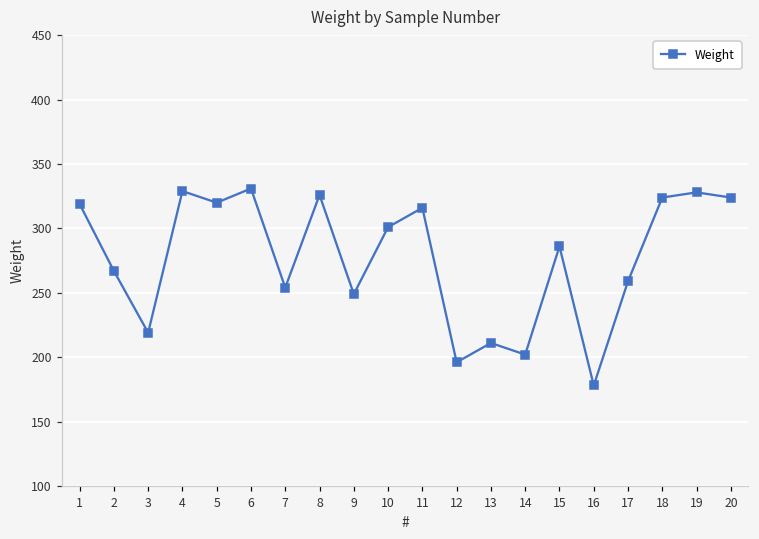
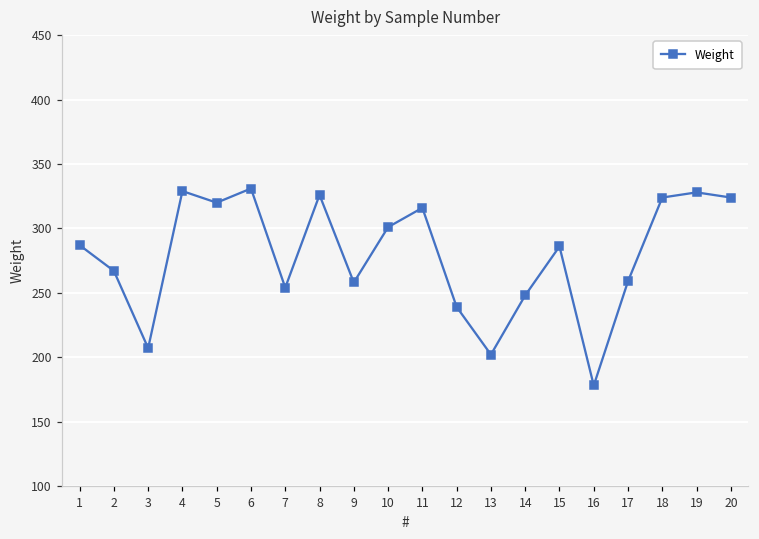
  {
-   "1": 319,
+   "1": 287,
    "2": 267,
-   "3": 219,
+   "3": 207,
    "4": 329,
    "5": 320,
    "6": 331,
    "7": 254,
    "8": 326,
-   "9": 249,
+   "9": 258,
    "10": 301,
    "11": 316,
-   "12": 196,
-   "13": 211,
-   "14": 202,
+   "12": 239,
+   "13": 202,
+   "14": 248,
    "15": 286,
    "16": 178,
    "17": 259,
    "18": 324,
    "19": 328,
    "20": 324
  }
